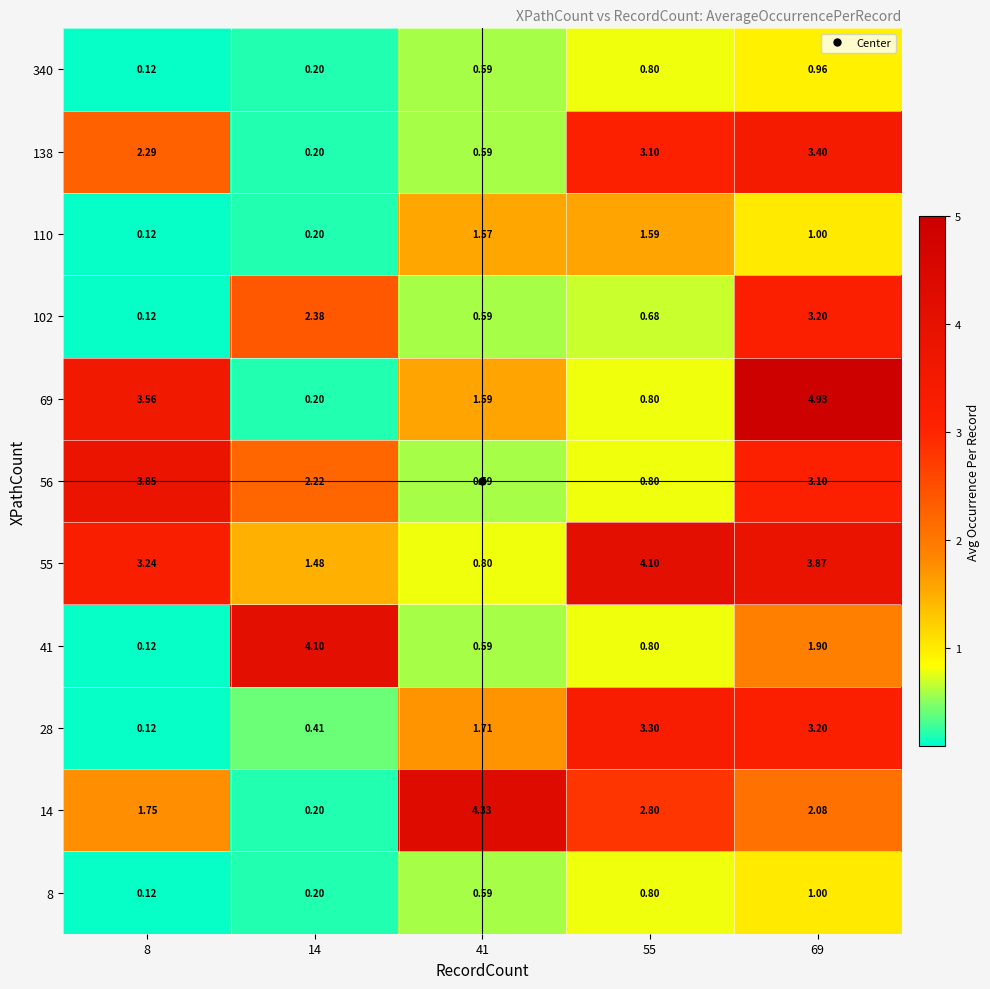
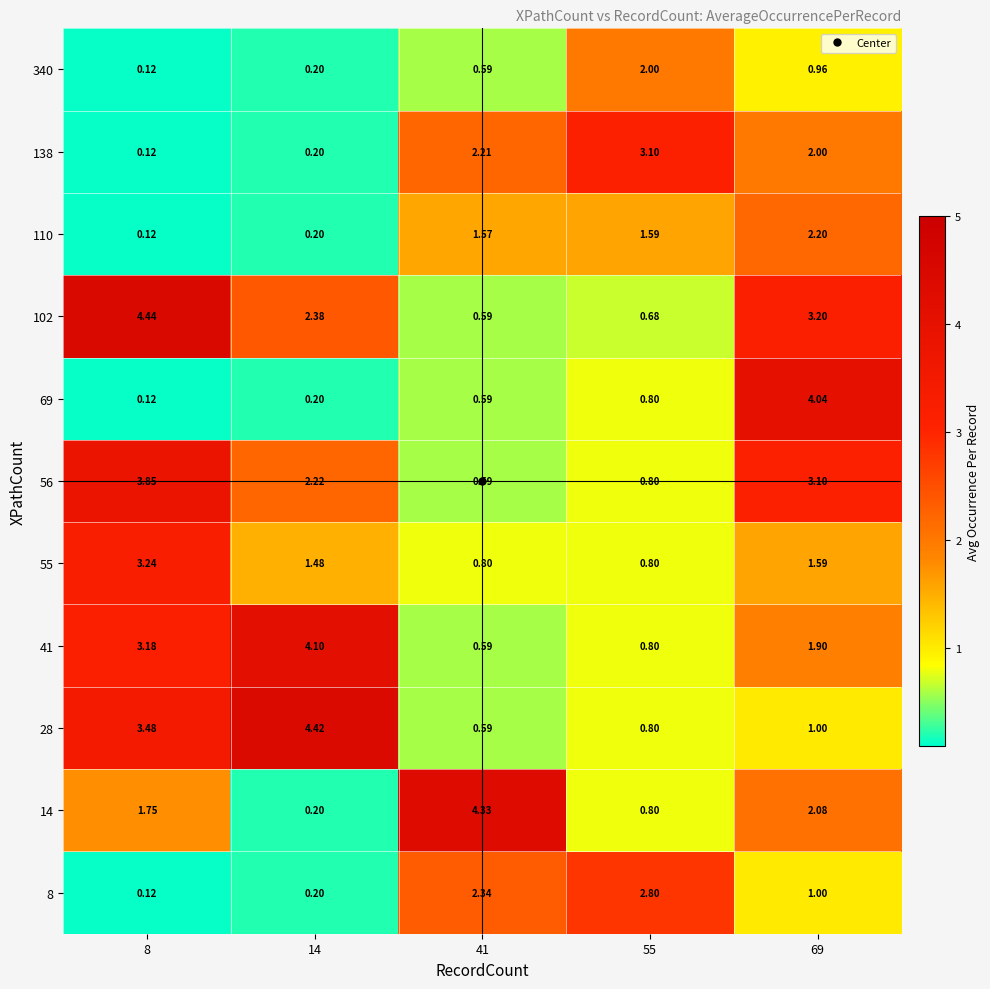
  {
    "340": {
      "8": 0.12,
      "14": 0.20,
      "41": 0.59,
-     "55": 0.80,
+     "55": 2.00,
      "69": 0.96
    },
    "138": {
-     "8": 2.29,
+     "8": 0.12,
      "14": 0.20,
-     "41": 0.59,
+     "41": 2.21,
      "55": 3.10,
-     "69": 3.40
+     "69": 2.00
    },
    "110": {
      "8": 0.12,
      "14": 0.20,
      "41": 1.57,
      "55": 1.59,
-     "69": 1.00
+     "69": 2.20
    },
    "102": {
-     "8": 0.12,
+     "8": 4.44,
      "14": 2.38,
      "41": 0.59,
      "55": 0.68,
      "69": 3.20
    },
    "69": {
-     "8": 3.56,
+     "8": 0.12,
      "14": 0.20,
-     "41": 1.59,
+     "41": 0.59,
      "55": 0.80,
-     "69": 4.93
+     "69": 4.04
    },
    "56": {
      "8": 3.85,
      "14": 2.22,
      "55": 0.80,
      "69": 3.10
    },
    "55": {
      "8": 3.24,
      "14": 1.48,
      "41": 0.80,
-     "55": 4.10,
-     "69": 3.87
+     "55": 0.80,
+     "69": 1.59
    },
    "41": {
-     "8": 0.12,
+     "8": 3.18,
      "14": 4.10,
      "41": 0.59,
      "55": 0.80,
      "69": 1.90
    },
    "28": {
-     "8": 0.12,
-     "14": 0.41,
-     "41": 1.71,
-     "55": 3.30,
-     "69": 3.20
+     "8": 3.48,
+     "14": 4.42,
+     "41": 0.59,
+     "55": 0.80,
+     "69": 1.00
    },
    "14": {
      "8": 1.75,
      "14": 0.20,
      "41": 4.33,
-     "55": 2.80,
+     "55": 0.80,
      "69": 2.08
    },
    "8": {
      "8": 0.12,
      "14": 0.20,
-     "41": 0.59,
-     "55": 0.80,
+     "41": 2.34,
+     "55": 2.80,
      "69": 1.00
    }
  }
